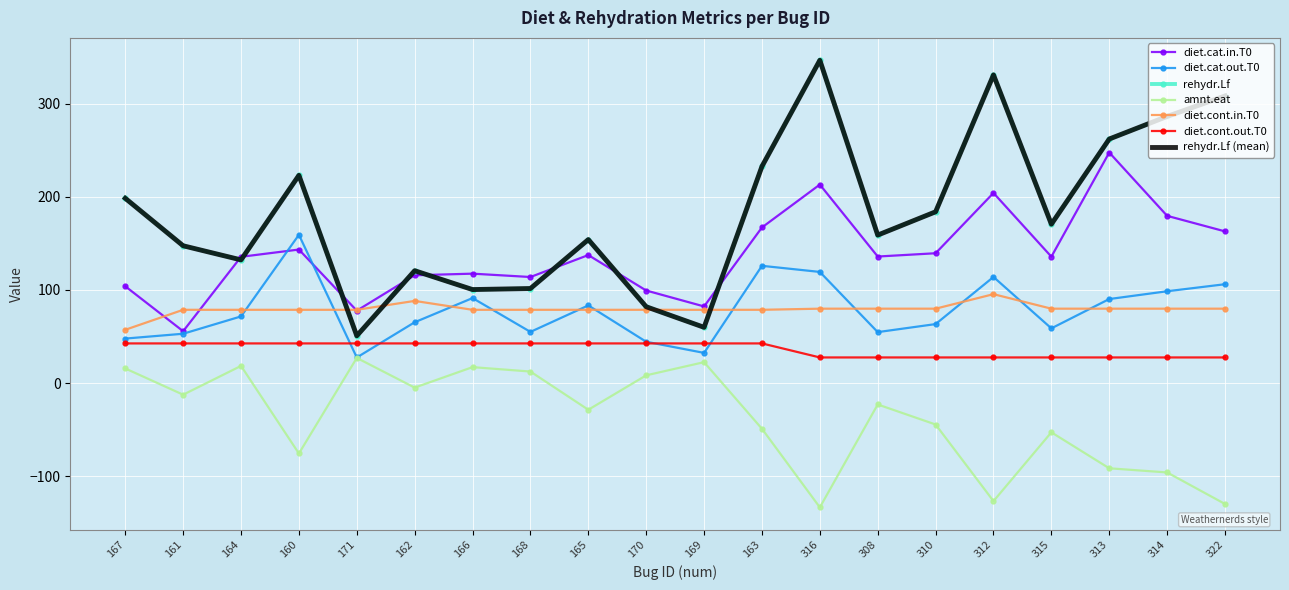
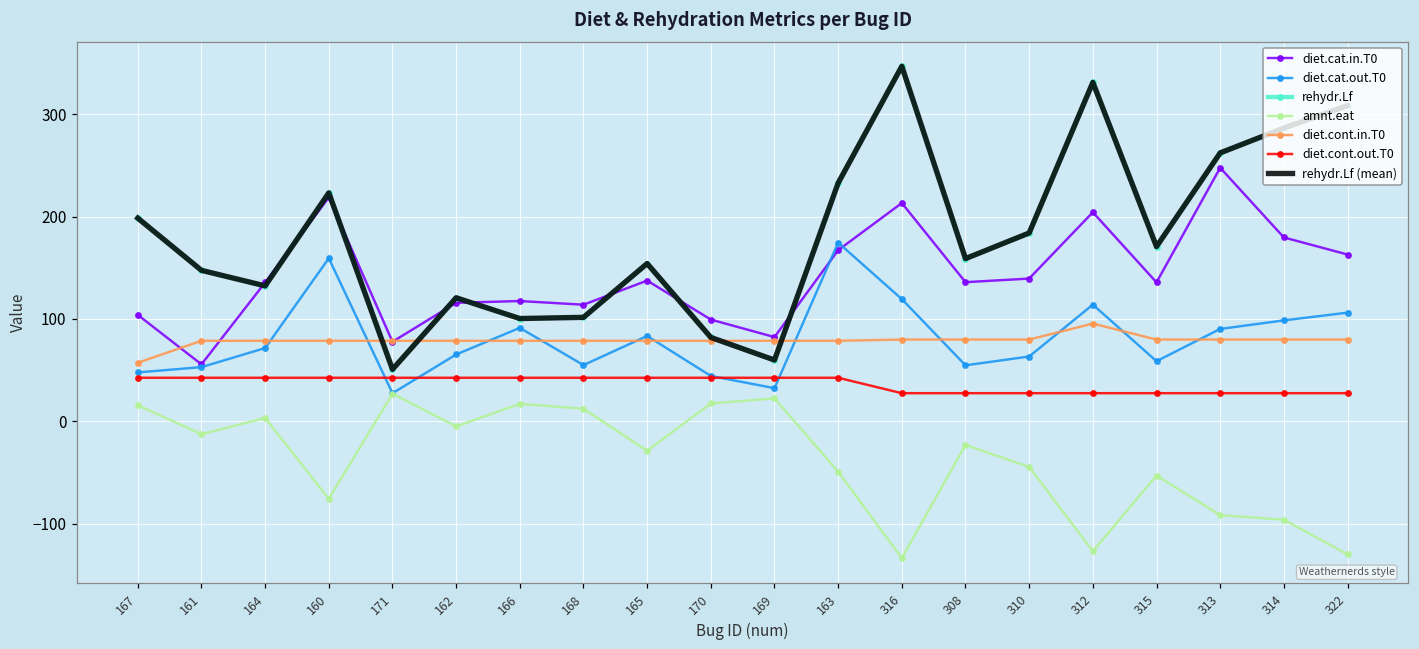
  {
    "diet.cat.in.T0": {
      "167": 100,
      "164": 140,
-     "160": 140,
+     "160": 220,
      "162": 120,
      "166": 120,
      "168": 110,
      "165": 140,
      "170": 100,
      "169": 80,
      "163": 170,
      "316": 210,
      "308": 140,
      "310": 140,
      "312": 200,
      "315": 140,
      "313": 250,
      "314": 180,
      "322": 160
    },
    "diet.cat.out.T0": {
      "167": 50,
      "164": 70,
      "160": 160,
      "162": 70,
      "166": 90,
      "168": 50,
      "165": 80,
      "169": 30,
-     "163": 130,
+     "163": 170,
      "316": 120,
      "308": 50,
      "310": 60,
      "312": 110,
      "315": 60,
      "313": 90,
      "314": 100,
      "322": 110
    },
    "rehydr.Lf (mean)": {
      "167": 200,
      "161": 150,
      "164": 130,
      "160": 220,
      "171": 50,
      "162": 120,
      "166": 100,
      "168": 100,
      "165": 150,
      "170": 80,
      "169": 60,
      "163": 230,
      "316": 350,
      "308": 160,
      "310": 180,
      "312": 330,
      "315": 170,
      "313": 260
    },
    "amnt.eat": {
      "167": 20,
      "161": -10,
-     "164": 20,
+     "164": 0,
      "160": -80,
      "162": 0,
      "166": 20,
      "168": 10,
      "165": -30,
-     "170": 10,
+     "170": 20,
      "169": 20,
      "163": -50,
      "316": -130,
      "308": -20,
      "310": -40,
      "312": -130,
      "315": -50,
      "313": -90,
      "314": -100,
      "322": -130
    },
    "diet.cont.in.T0": {
      "167": 60,
      "161": 80,
      "164": 80,
      "160": 80,
-     "162": 90,
+     "162": 80,
      "166": 80,
      "168": 80,
      "165": 80,
      "170": 80,
      "169": 80,
      "163": 80,
      "316": 80,
      "308": 80,
      "310": 80,
      "312": 100,
      "315": 80,
      "313": 80,
      "314": 80,
      "322": 80
    },
    "diet.cont.out.T0": {
      "167": 40,
      "161": 40,
      "164": 40,
      "160": 40,
      "171": 40,
      "162": 40,
      "166": 40,
      "168": 40,
      "165": 40,
      "169": 40,
      "163": 40,
      "316": 30,
      "308": 30,
      "310": 30,
      "312": 30,
      "315": 30,
      "313": 30,
      "314": 30,
      "322": 30
    }
  }
